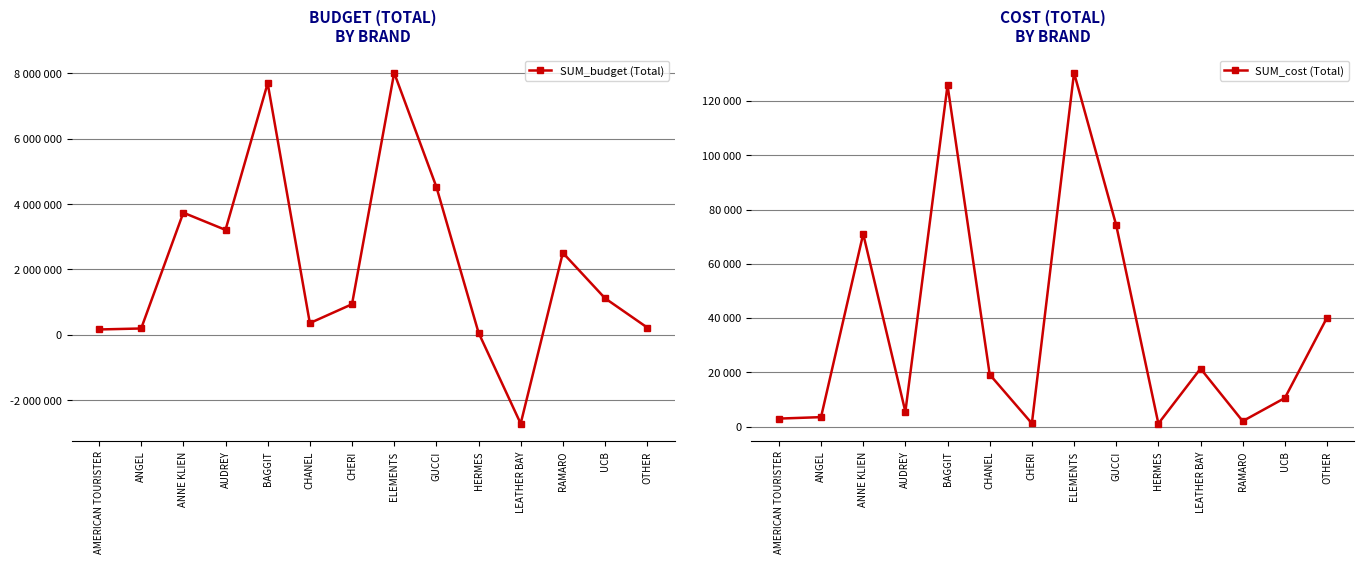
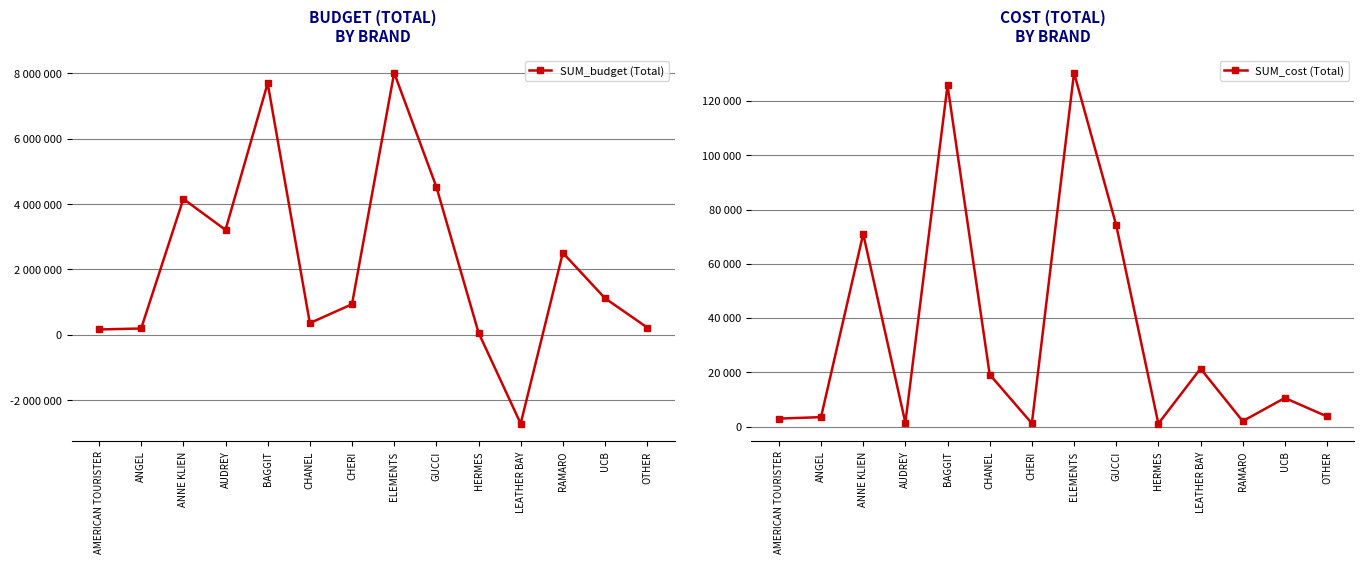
  {
    "BUDGET (TOTAL) BY BRAND": {
      "AMERICAN TOURISTER": 200000,
      "ANGEL": 200000,
-     "ANNE KLIEN": 3700000,
+     "ANNE KLIEN": 4200000,
      "AUDREY": 3200000,
      "BAGGIT": 7700000,
      "CHANEL": 400000,
      "CHERI": 900000,
      "ELEMENTS": 8000000,
      "GUCCI": 4500000,
      "HERMES": 100000,
      "LEATHER BAY": -2700000,
      "RAMARO": 2500000,
      "UCB": 1100000,
      "OTHER": 200000
    },
    "COST (TOTAL) BY BRAND": {
      "AMERICAN TOURISTER": 3000,
      "ANGEL": 3000,
      "ANNE KLIEN": 71000,
-     "AUDREY": 5000,
+     "AUDREY": 1000,
      "BAGGIT": 126000,
      "CHANEL": 19000,
      "CHERI": 1000,
      "ELEMENTS": 130000,
      "GUCCI": 74000,
      "HERMES": 1000,
      "LEATHER BAY": 21000,
      "RAMARO": 2000,
      "UCB": 11000,
-     "OTHER": 40000
+     "OTHER": 4000
    }
  }
